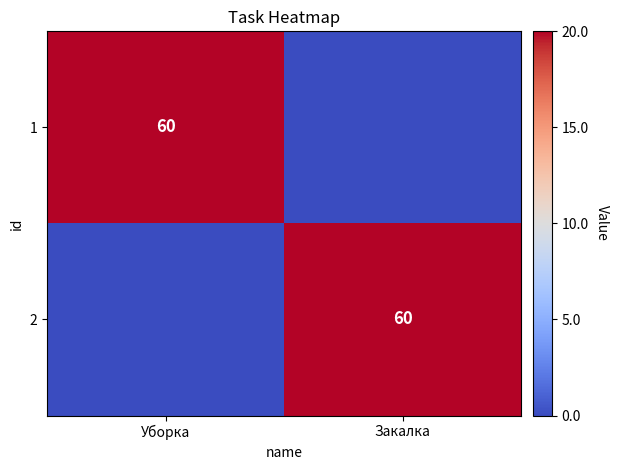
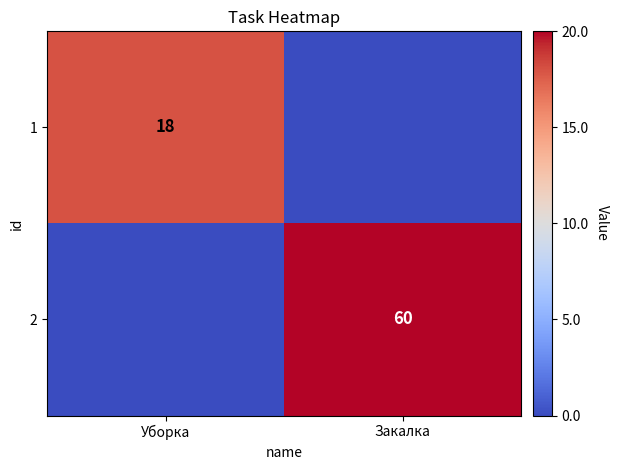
  {
    "1": {
-     "Уборка": 60
+     "Уборка": 18
    },
    "2": {
      "Закалка": 60
    }
  }
